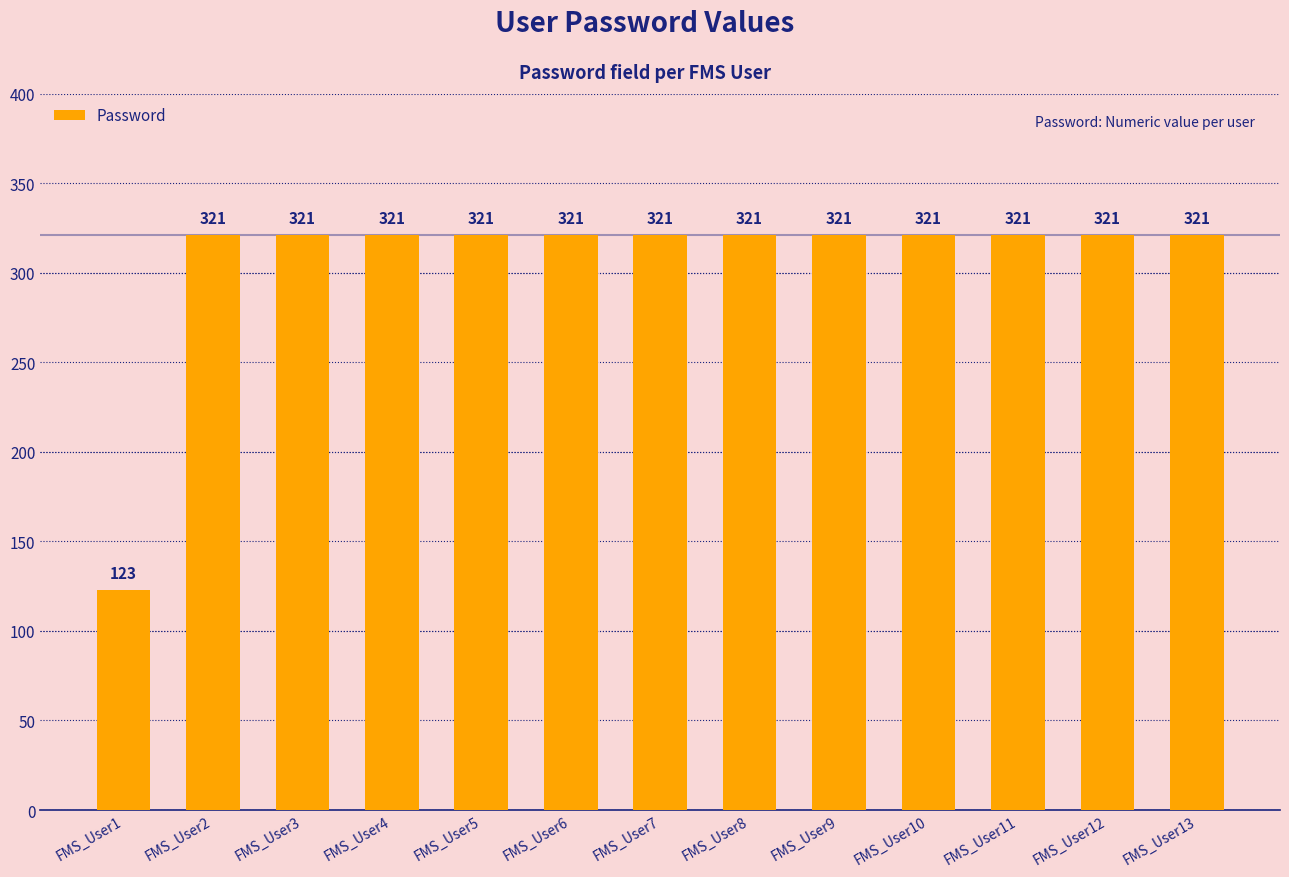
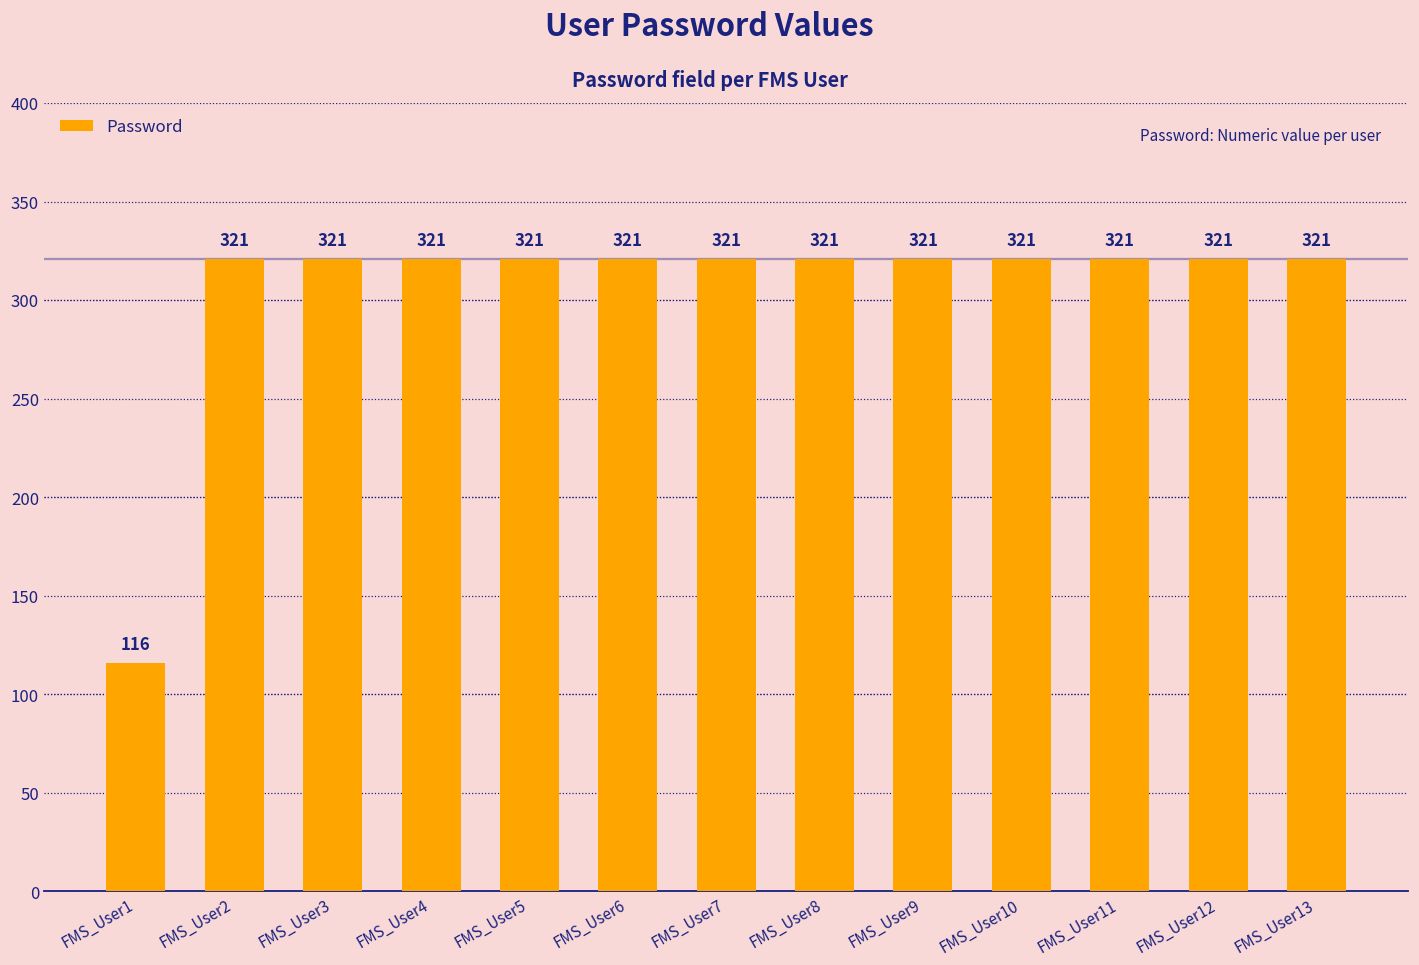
  {
-   "FMS_User1": 123,
+   "FMS_User1": 116,
    "FMS_User2": 321,
    "FMS_User3": 321,
    "FMS_User4": 321,
    "FMS_User5": 321,
    "FMS_User6": 321,
    "FMS_User7": 321,
    "FMS_User8": 321,
    "FMS_User9": 321,
    "FMS_User10": 321,
    "FMS_User11": 321,
    "FMS_User12": 321,
    "FMS_User13": 321
  }
